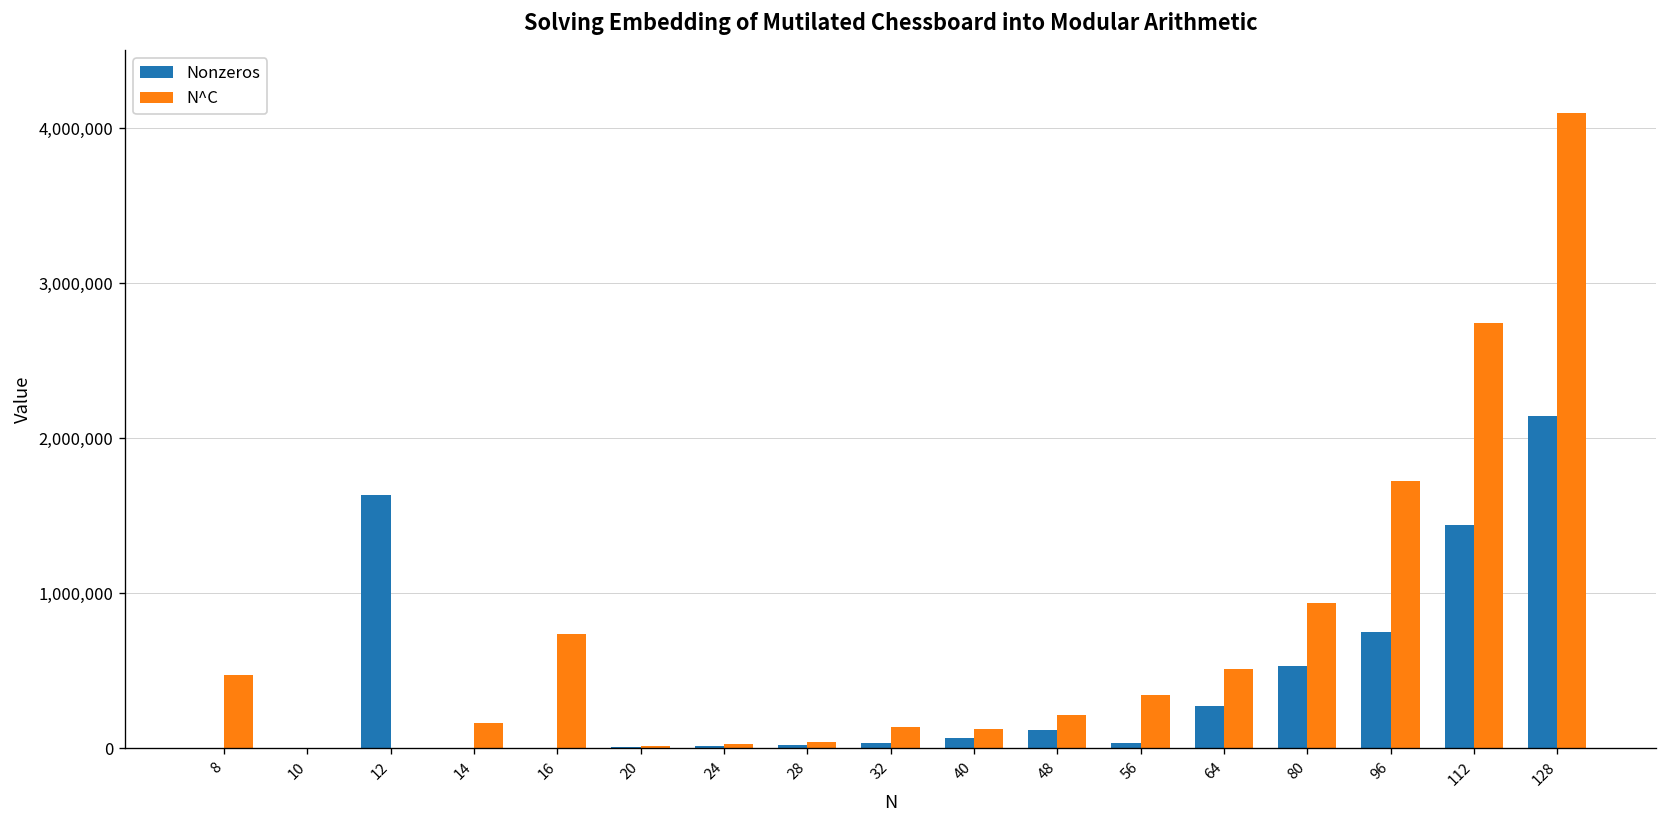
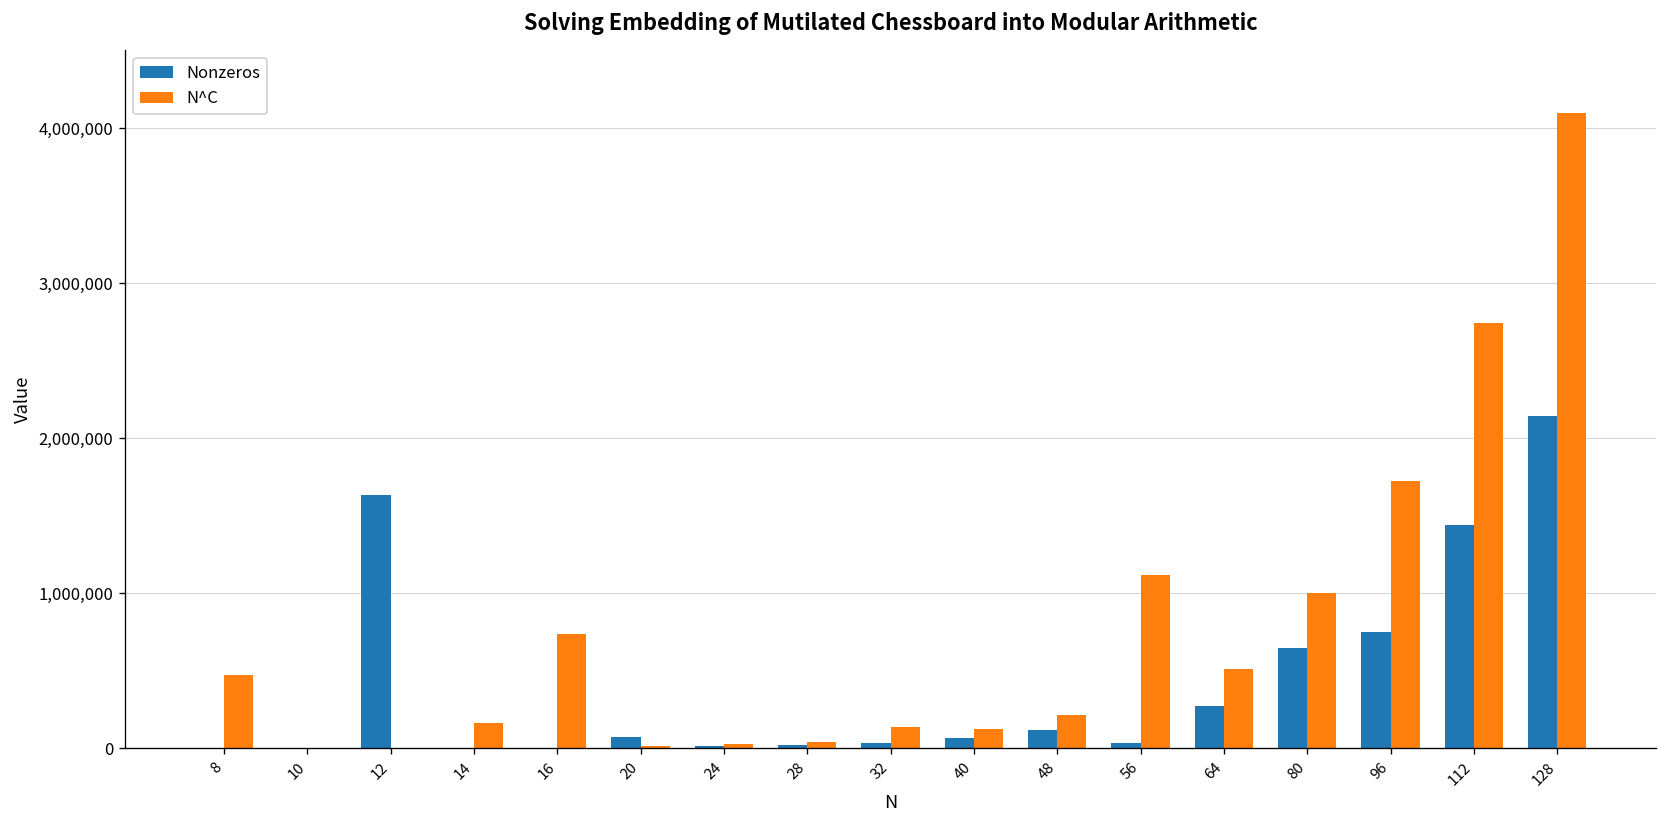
  {
    "Nonzeros": {
      "12": "1,640,000",
-     "20": "10,000",
+     "20": "80,000",
      "28": "20,000",
      "32": "40,000",
      "40": "70,000",
      "48": "120,000",
      "56": "40,000",
      "64": "270,000",
-     "80": "530,000",
+     "80": "650,000",
      "96": "750,000",
      "112": "1,440,000",
      "128": "2,150,000"
    },
    "N^C": {
      "8": "470,000",
      "14": "170,000",
      "16": "740,000",
      "24": "30,000",
      "28": "40,000",
      "32": "140,000",
      "40": "130,000",
      "48": "220,000",
-     "56": "340,000",
+     "56": "1,120,000",
      "64": "510,000",
-     "80": "940,000",
+     "80": "1,000,000",
      "96": "1,730,000",
      "112": "2,740,000",
      "128": "4,100,000"
    }
  }
